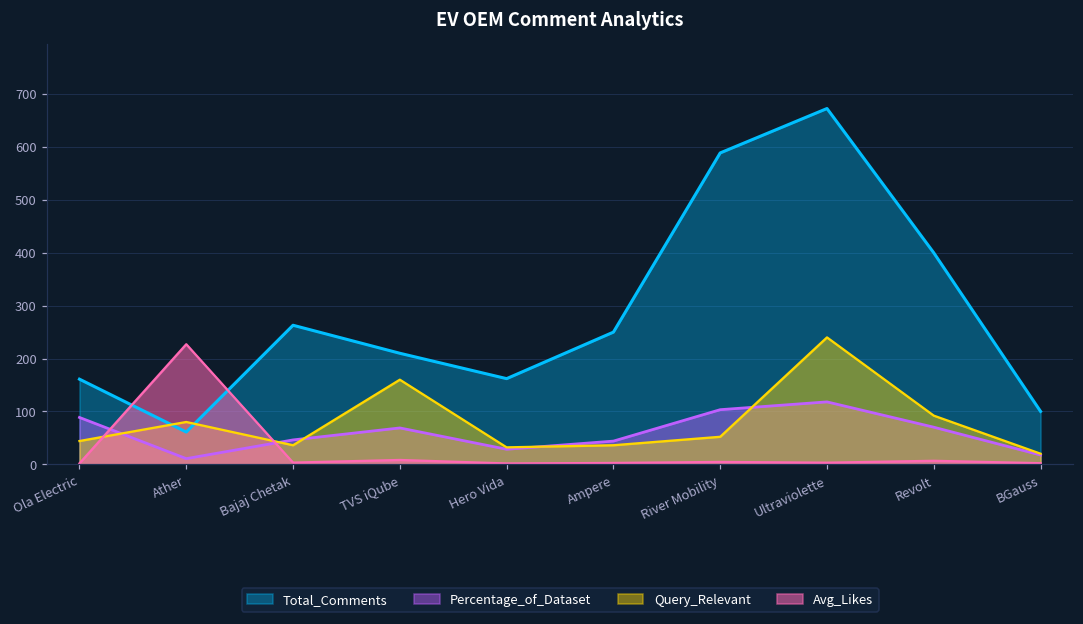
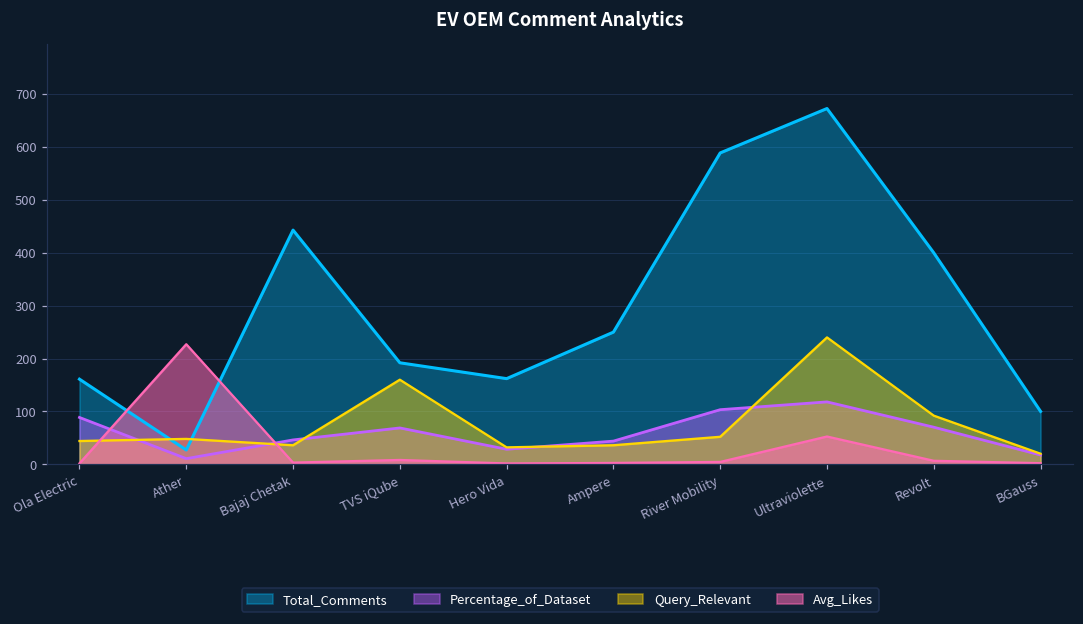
  {
    "Total_Comments": {
      "Ola Electric": 160,
-     "Ather": 60,
-     "Bajaj Chetak": 260,
-     "TVS iQube": 210,
+     "Ather": 30,
+     "Bajaj Chetak": 440,
+     "TVS iQube": 190,
      "Hero Vida": 160,
      "Ampere": 250,
      "River Mobility": 590,
      "Ultraviolette": 670,
      "Revolt": 400,
      "BGauss": 100
    },
    "Percentage_of_Dataset": {
      "Ola Electric": 90,
      "Ather": 10,
      "Bajaj Chetak": 50,
      "TVS iQube": 70,
      "Ampere": 40,
      "River Mobility": 100,
      "Ultraviolette": 120,
      "Revolt": 70
    },
    "Query_Relevant": {
      "Ola Electric": 40,
-     "Ather": 80,
+     "Ather": 50,
      "Bajaj Chetak": 40,
      "TVS iQube": 160,
      "Ampere": 40,
      "River Mobility": 50,
      "Ultraviolette": 240,
      "Revolt": 90
    },
    "Avg_Likes": {
      "Ola Electric": 0,
      "Ather": 230,
      "Bajaj Chetak": 0,
      "TVS iQube": 10,
      "Hero Vida": 0,
      "Ampere": 0,
      "River Mobility": 0,
-     "Ultraviolette": 0,
+     "Ultraviolette": 50,
      "Revolt": 10,
      "BGauss": 0
    }
  }
